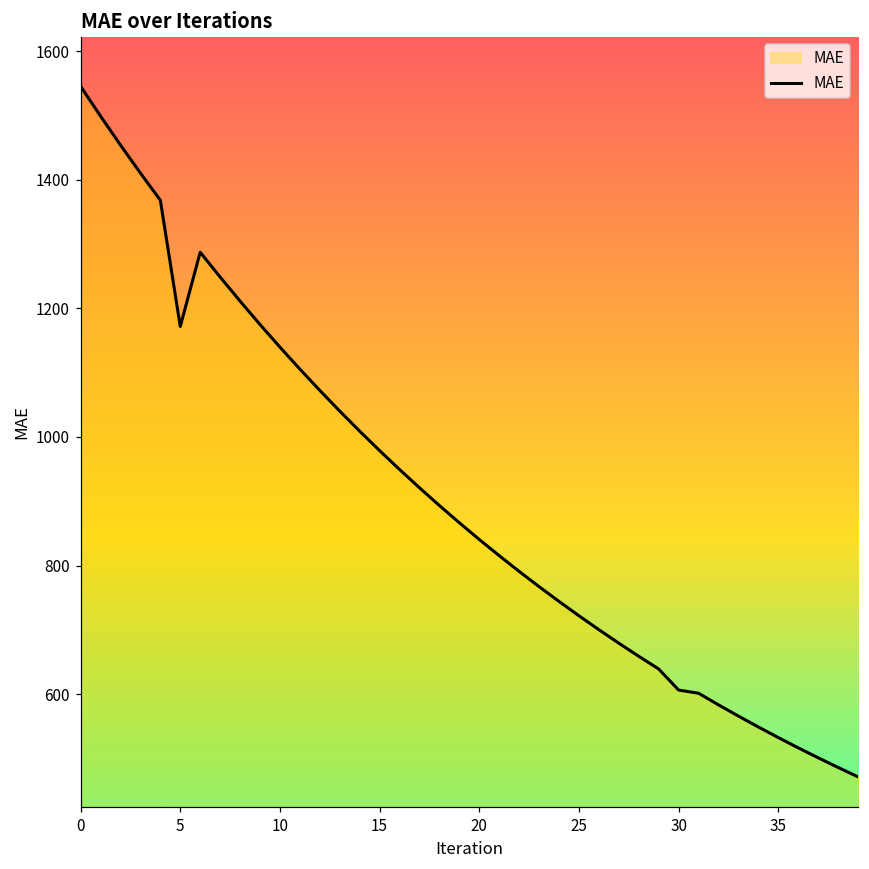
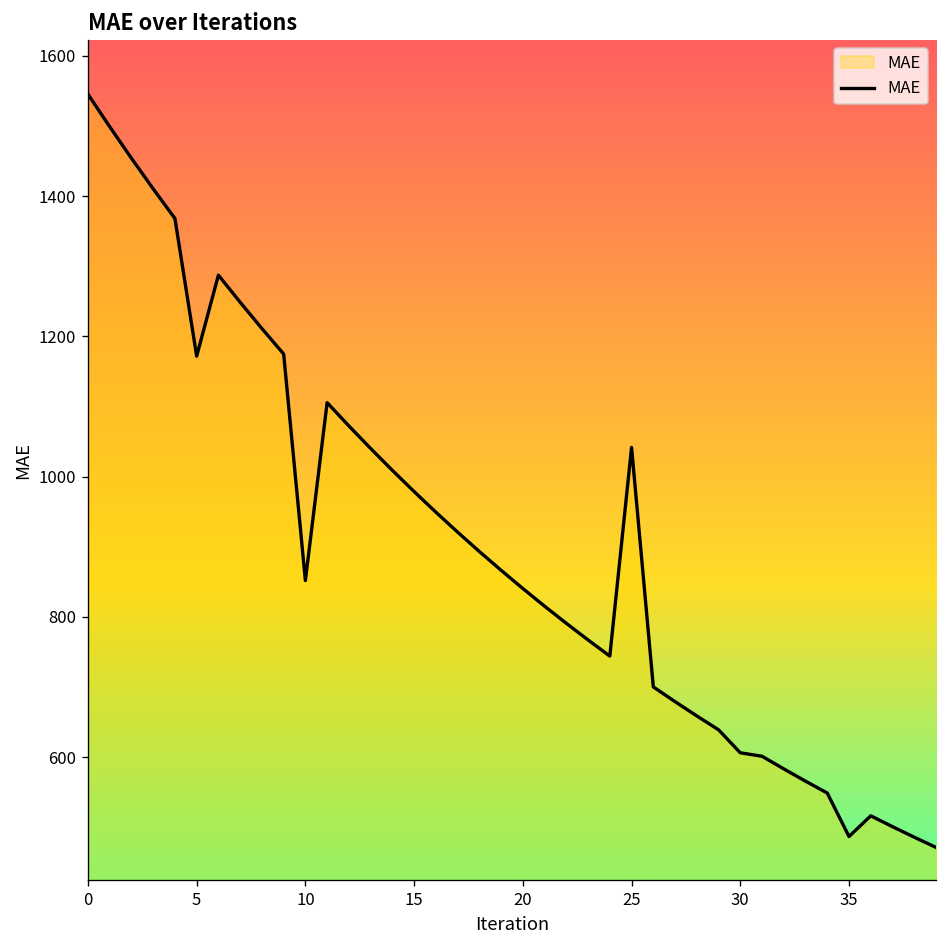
  {
    "0": 1550,
    "5": 1170,
-   "10": 1140,
+   "10": 850,
    "15": 980,
    "20": 840,
-   "25": 720,
+   "25": 1040,
    "30": 610,
-   "35": 530
+   "35": 490
  }
